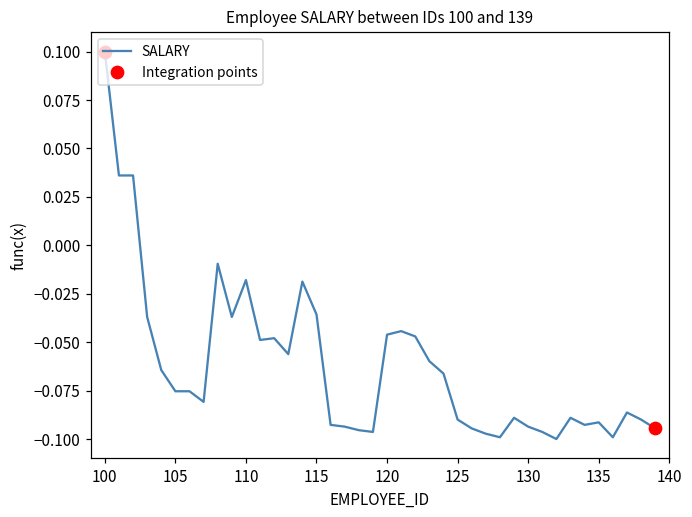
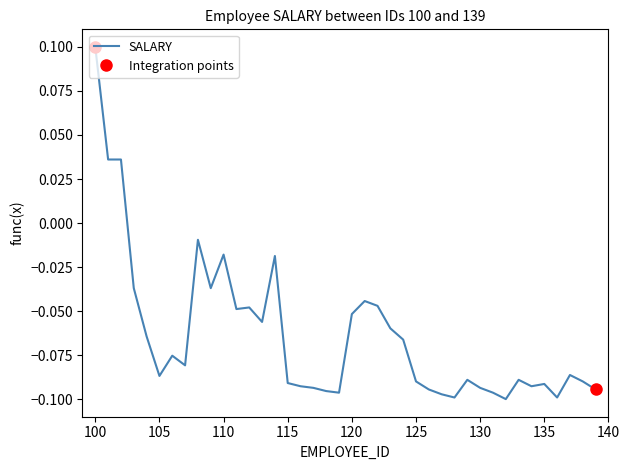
  {
    "SALARY": {
-     "105": -0.075,
+     "105": -0.087,
      "110": -0.018,
-     "115": -0.036,
-     "120": -0.046,
+     "115": -0.091,
+     "120": -0.052,
      "125": -0.090,
      "130": -0.094,
      "135": -0.091
    }
  }
